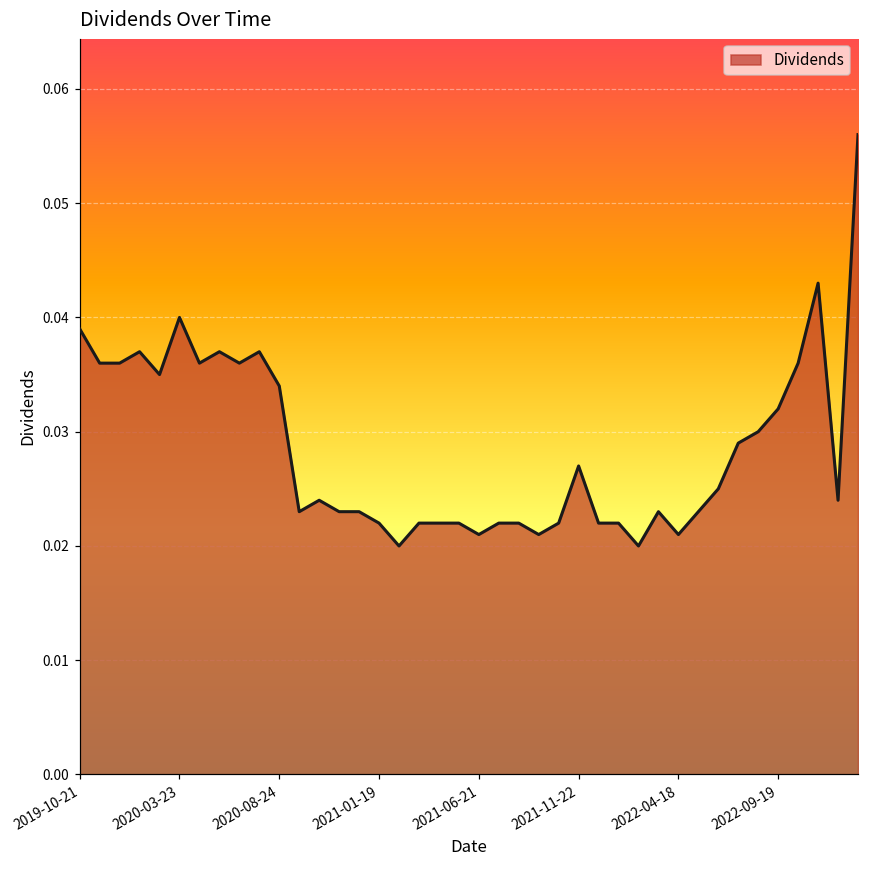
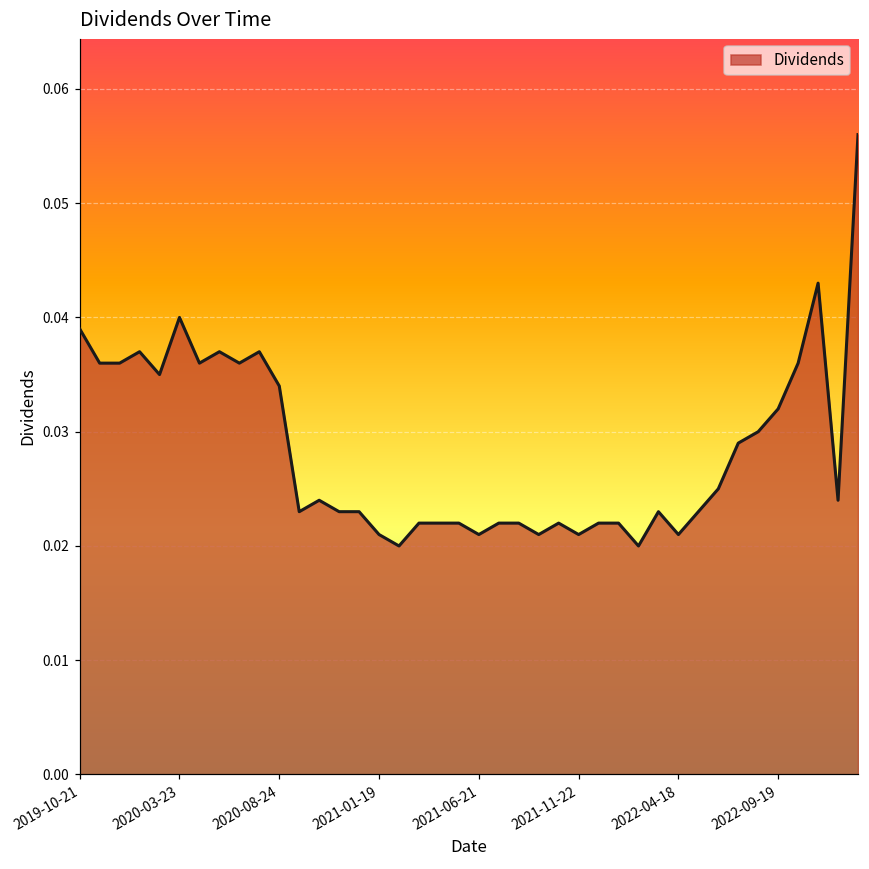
  {
    "2019-10-21": 0.039,
    "2020-03-23": 0.040,
    "2020-08-24": 0.034,
-   "2021-01-19": 0.022,
+   "2021-01-19": 0.021,
    "2021-06-21": 0.021,
-   "2021-11-22": 0.027,
+   "2021-11-22": 0.021,
    "2022-04-18": 0.021,
    "2022-09-19": 0.032
  }
